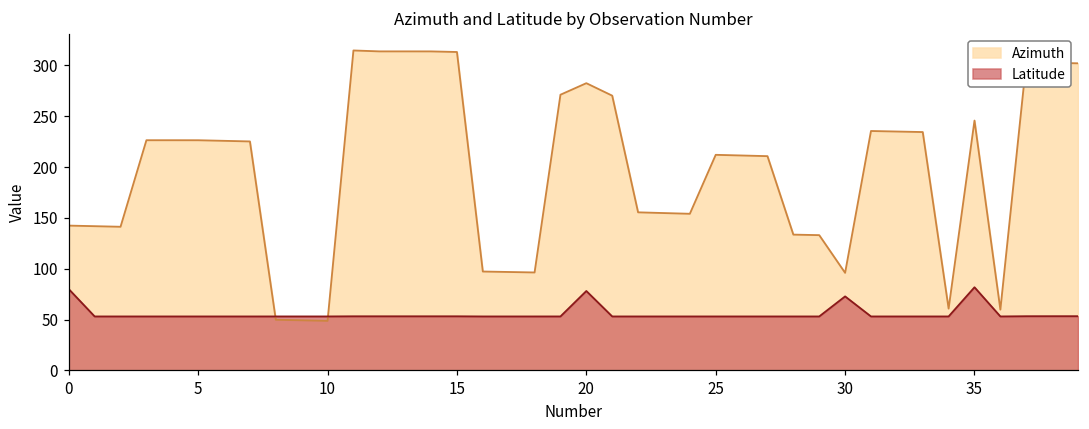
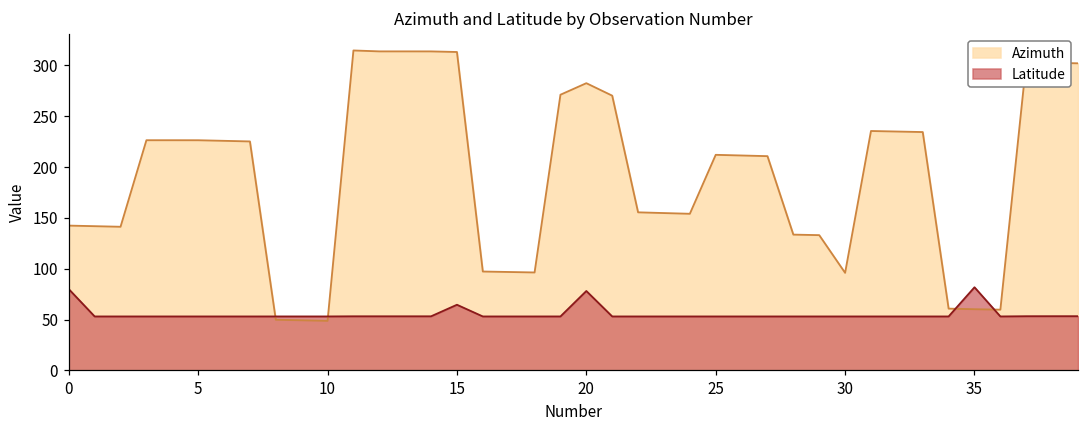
  {
    "Azimuth": {
      "0": 140,
      "5": 230,
      "10": 50,
      "15": 310,
      "20": 280,
      "25": 210,
      "30": 100,
-     "35": 250
+     "35": 60
    },
    "Latitude": {
      "0": 80,
      "5": 50,
      "10": 50,
-     "15": 50,
+     "15": 60,
      "20": 80,
      "25": 50,
-     "30": 70,
+     "30": 50,
      "35": 80
    }
  }
